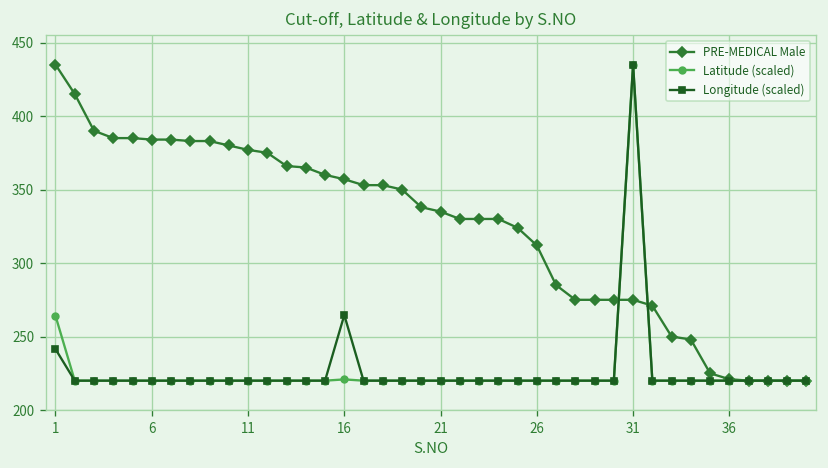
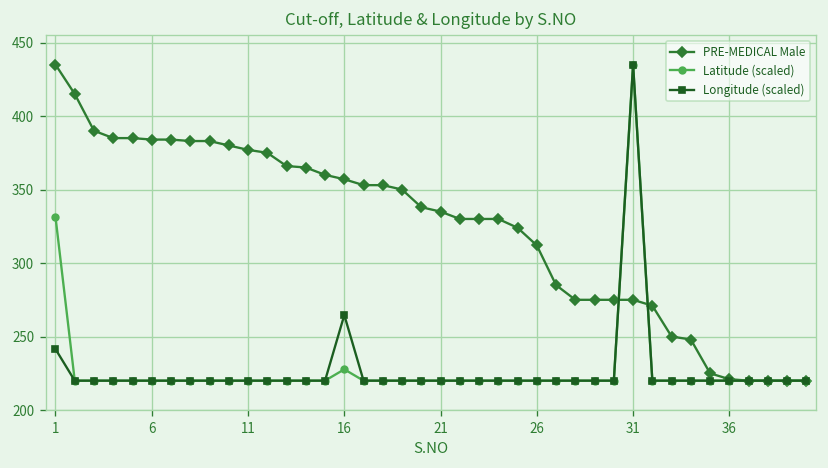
  {
    "Latitude (scaled)": {
-     "1": 264,
-     "16": 221
+     "1": 331,
+     "16": 228
    }
  }
